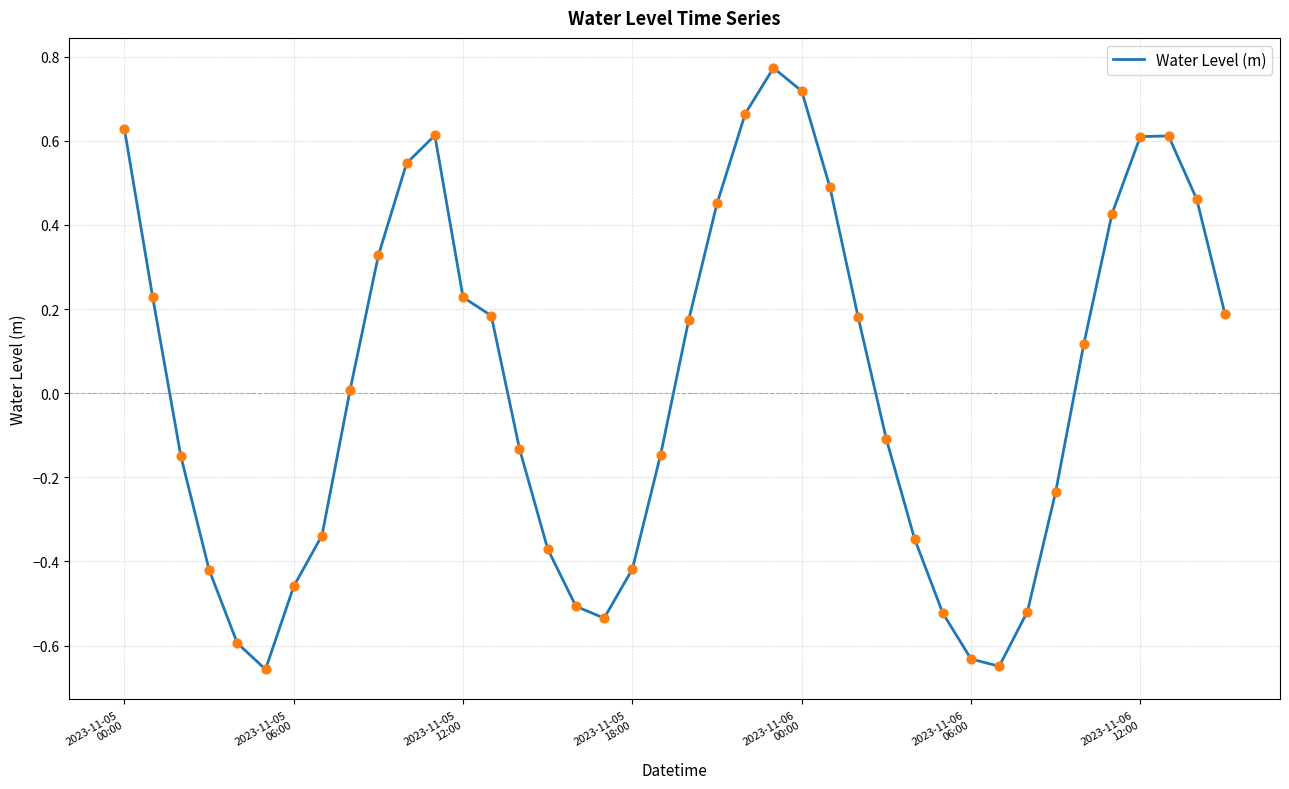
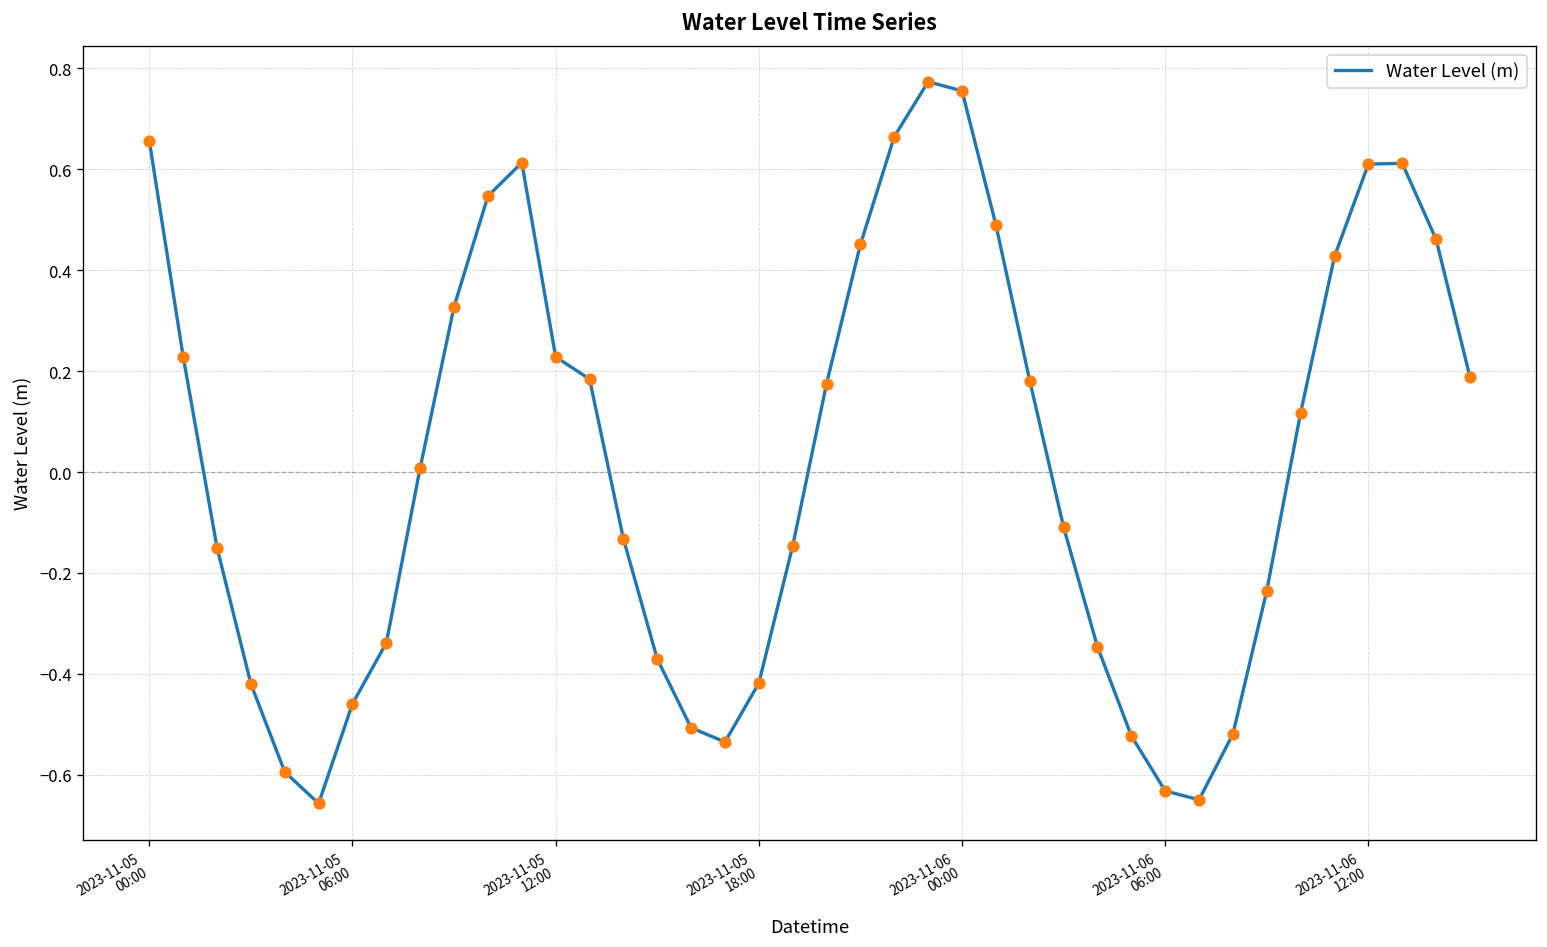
  {
-   "2023-11-05 00:00": 0.63,
+   "2023-11-05 00:00": 0.66,
    "2023-11-05 06:00": -0.46,
    "2023-11-05 12:00": 0.23,
    "2023-11-05 18:00": -0.42,
-   "2023-11-06 00:00": 0.72,
+   "2023-11-06 00:00": 0.76,
    "2023-11-06 06:00": -0.63,
    "2023-11-06 12:00": 0.61
  }
